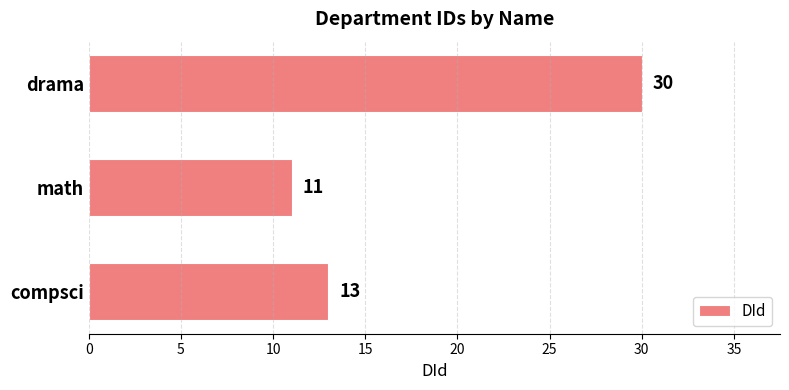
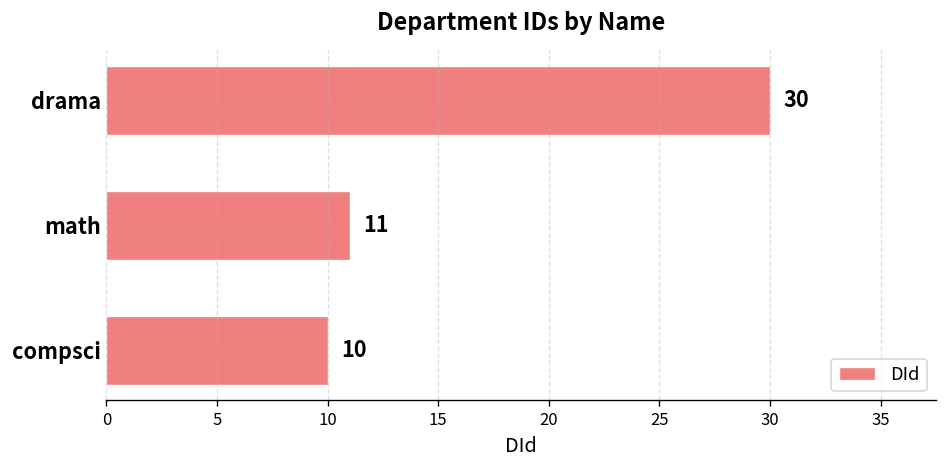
  {
    "drama": 30,
    "math": 11,
-   "compsci": 13
+   "compsci": 10
  }
